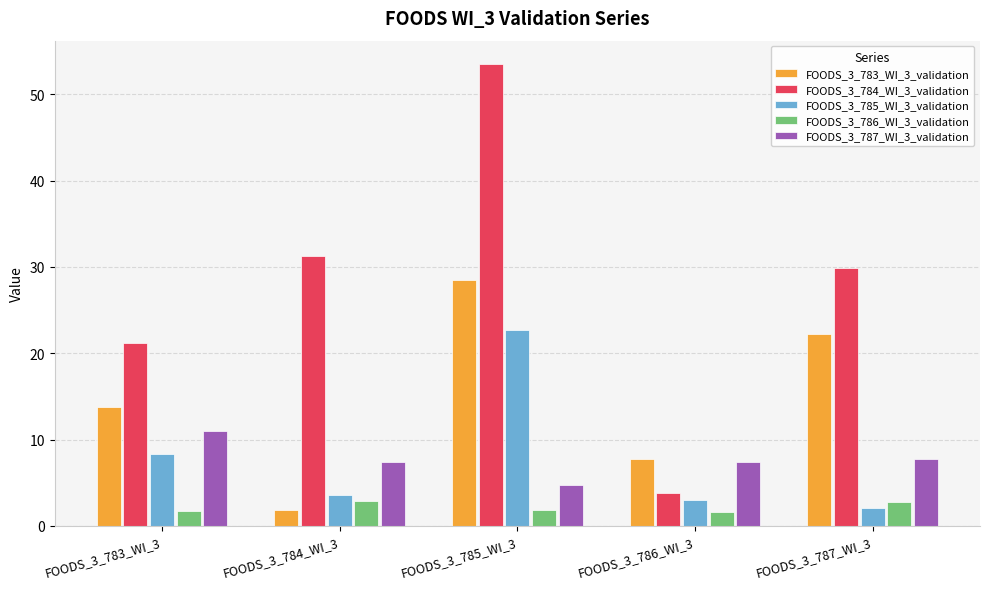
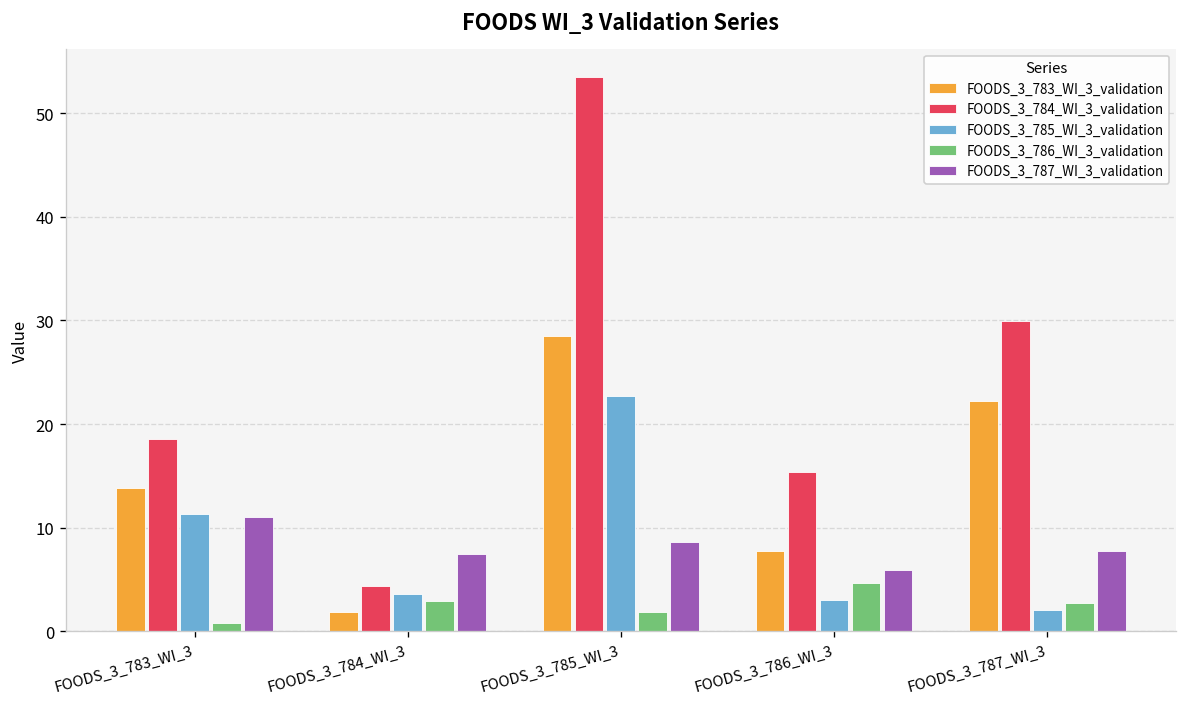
  {
    "FOODS_3_783_WI_3_validation": {
      "FOODS_3_783_WI_3": 14,
      "FOODS_3_784_WI_3": 2,
      "FOODS_3_785_WI_3": 28,
      "FOODS_3_786_WI_3": 8,
      "FOODS_3_787_WI_3": 22
    },
    "FOODS_3_784_WI_3_validation": {
-     "FOODS_3_783_WI_3": 21,
-     "FOODS_3_784_WI_3": 31,
+     "FOODS_3_783_WI_3": 19,
+     "FOODS_3_784_WI_3": 4,
      "FOODS_3_785_WI_3": 54,
-     "FOODS_3_786_WI_3": 4,
+     "FOODS_3_786_WI_3": 15,
      "FOODS_3_787_WI_3": 30
    },
    "FOODS_3_785_WI_3_validation": {
-     "FOODS_3_783_WI_3": 8,
+     "FOODS_3_783_WI_3": 11,
      "FOODS_3_784_WI_3": 4,
      "FOODS_3_785_WI_3": 23,
      "FOODS_3_786_WI_3": 3,
      "FOODS_3_787_WI_3": 2
    },
    "FOODS_3_786_WI_3_validation": {
-     "FOODS_3_783_WI_3": 2,
+     "FOODS_3_783_WI_3": 1,
      "FOODS_3_784_WI_3": 3,
      "FOODS_3_785_WI_3": 2,
-     "FOODS_3_786_WI_3": 2,
+     "FOODS_3_786_WI_3": 5,
      "FOODS_3_787_WI_3": 3
    },
    "FOODS_3_787_WI_3_validation": {
      "FOODS_3_783_WI_3": 11,
      "FOODS_3_784_WI_3": 7,
-     "FOODS_3_785_WI_3": 5,
-     "FOODS_3_786_WI_3": 7,
+     "FOODS_3_785_WI_3": 9,
+     "FOODS_3_786_WI_3": 6,
      "FOODS_3_787_WI_3": 8
    }
  }
